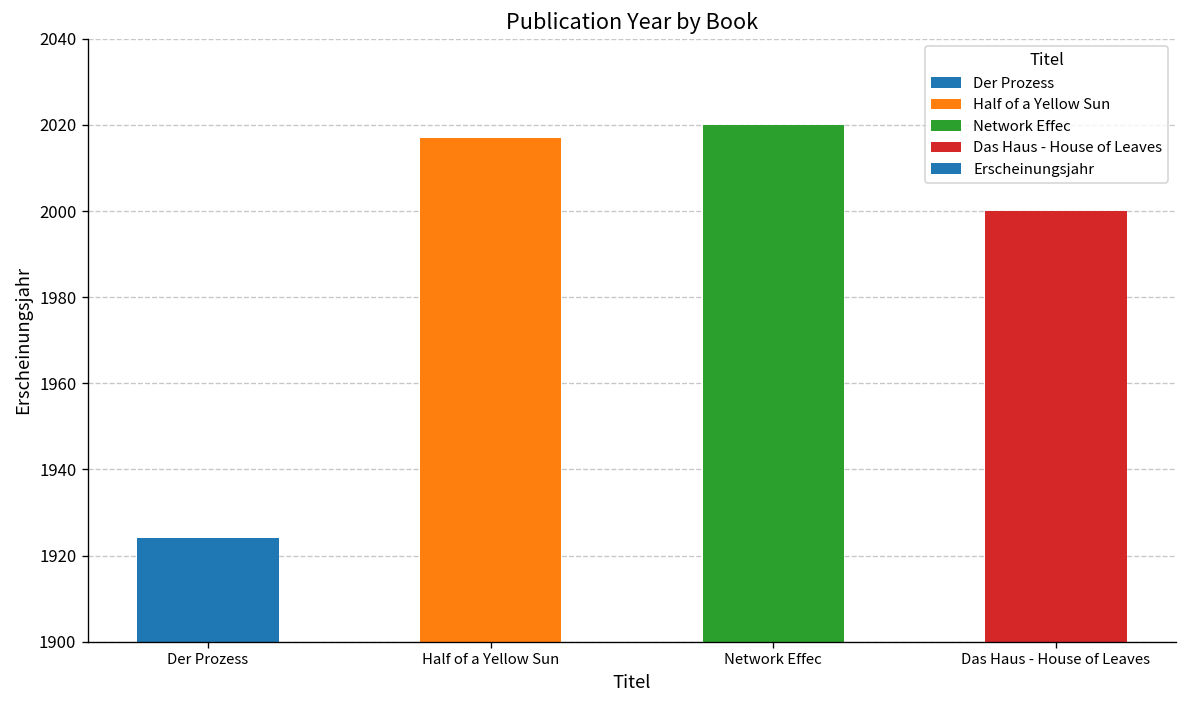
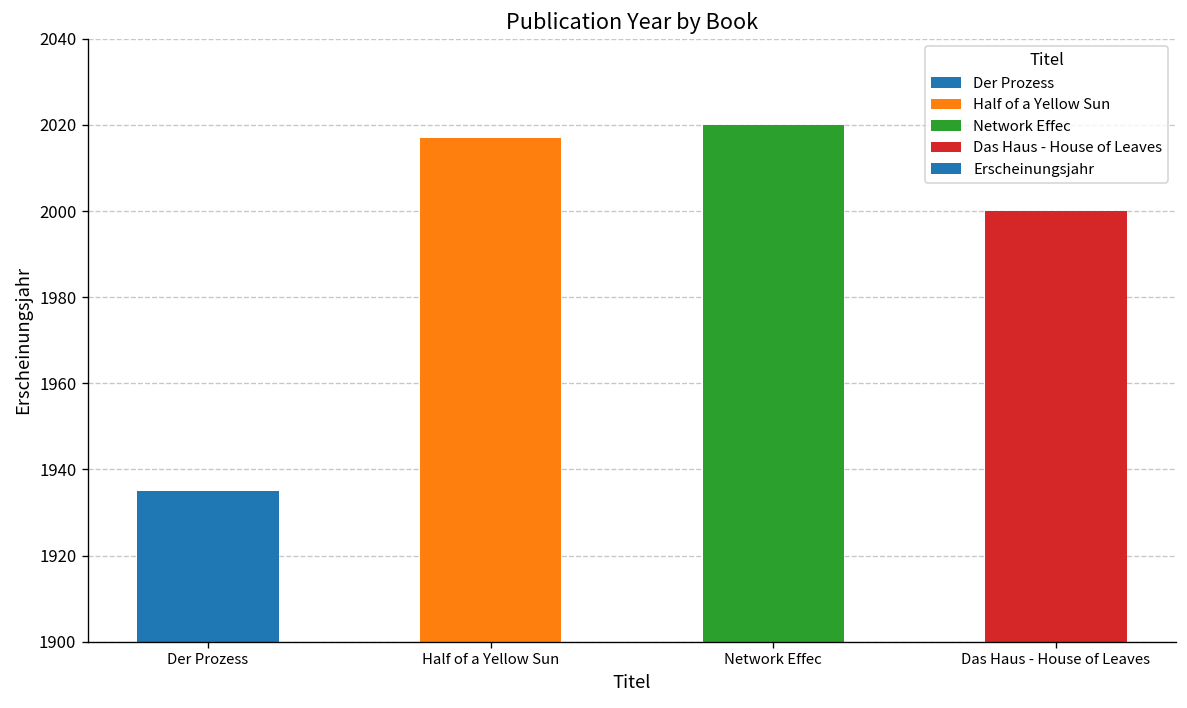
  {
-   "Der Prozess": 1924,
+   "Der Prozess": 1935,
    "Half of a Yellow Sun": 2017,
    "Network Effec": 2020,
    "Das Haus - House of Leaves": 2000
  }
